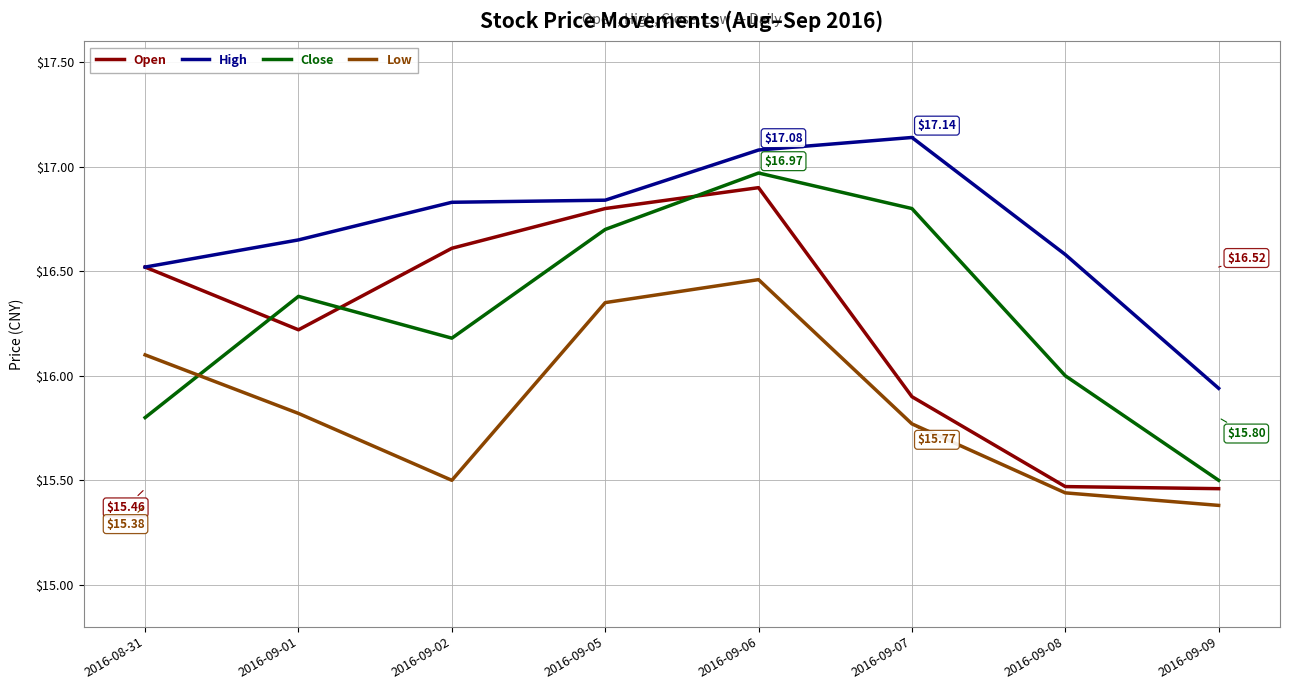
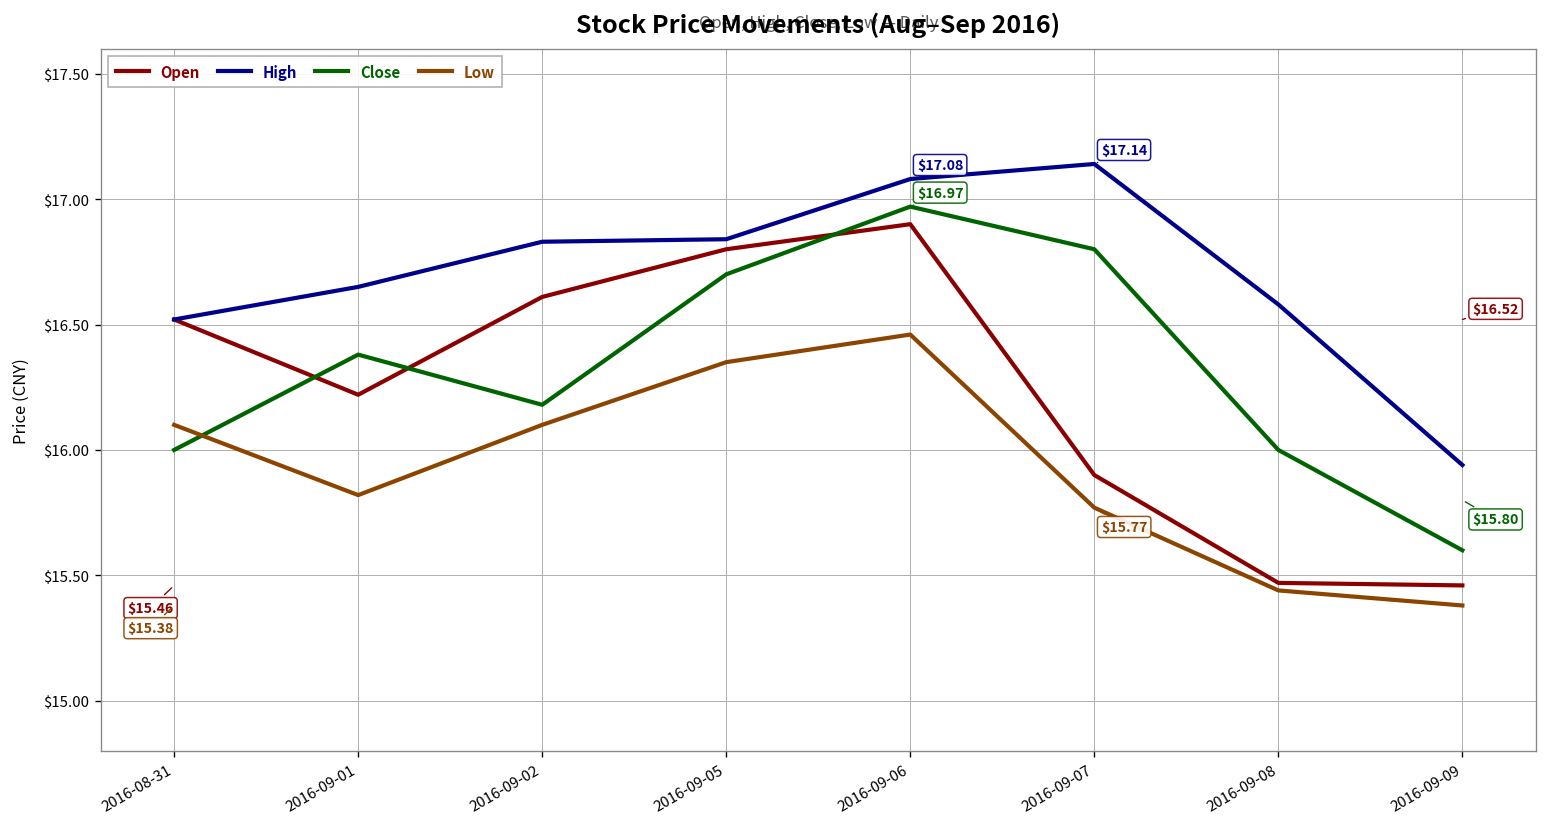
  {
    "Open": {
      "2016-09-01": "$16.22",
      "2016-09-02": "$16.6",
      "2016-09-05": "$16.8",
      "2016-09-06": "$16.9",
      "2016-09-07": "$15.9",
      "2016-09-08": "$15.47",
      "2016-09-09": "$15.46"
    },
    "High": {
      "2016-09-01": "$16.65",
      "2016-09-02": "$16.83",
      "2016-09-05": "$16.84",
      "2016-09-08": "$16.58",
      "2016-09-09": "$15.94"
    },
    "Close": {
-     "2016-08-31": "$15.8",
+     "2016-08-31": "$16.0",
      "2016-09-01": "$16.38",
      "2016-09-02": "$16.18",
      "2016-09-05": "$16.7",
      "2016-09-07": "$16.8",
      "2016-09-08": "$16.0",
-     "2016-09-09": "$15.5"
+     "2016-09-09": "$15.6"
    },
    "Low": {
      "2016-08-31": "$16.1",
      "2016-09-01": "$15.82",
-     "2016-09-02": "$15.5",
+     "2016-09-02": "$16.1",
      "2016-09-05": "$16.35",
      "2016-09-06": "$16.46",
      "2016-09-08": "$15.44",
      "2016-09-09": "$15.38"
    }
  }
